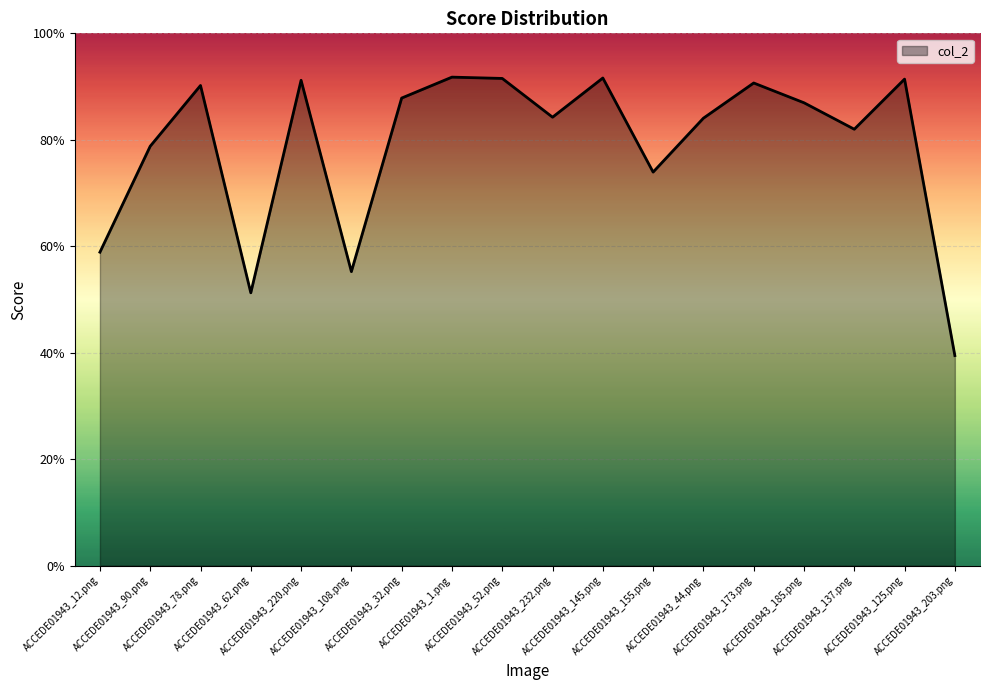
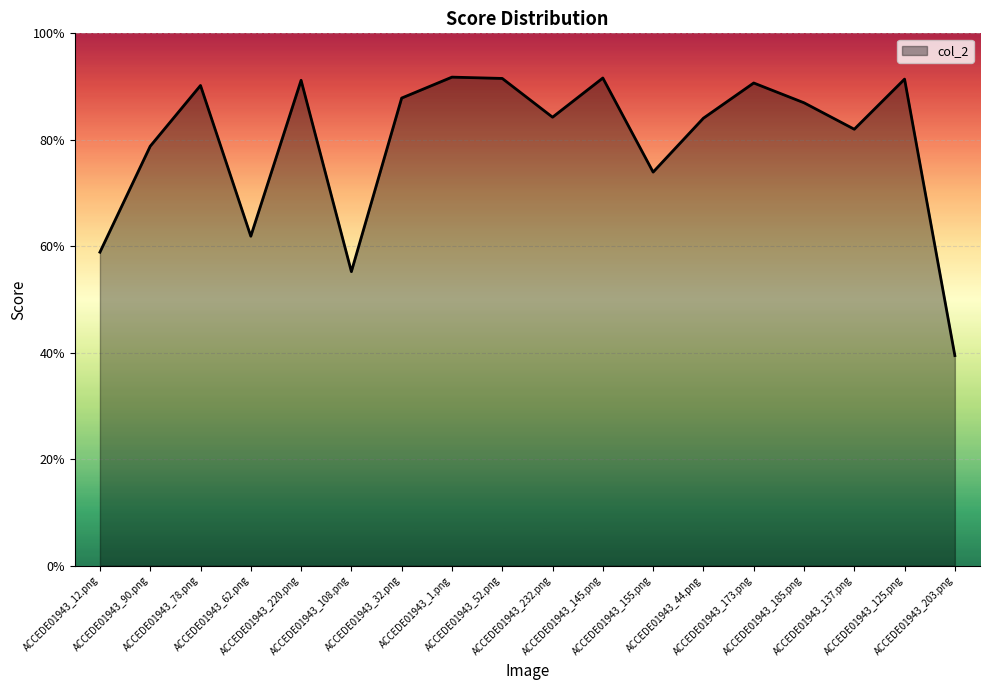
  {
    "ACCEDE01943_12.png": "59%",
    "ACCEDE01943_90.png": "79%",
    "ACCEDE01943_78.png": "90%",
-   "ACCEDE01943_62.png": "51%",
+   "ACCEDE01943_62.png": "62%",
    "ACCEDE01943_220.png": "91%",
    "ACCEDE01943_108.png": "55%",
    "ACCEDE01943_32.png": "88%",
    "ACCEDE01943_1.png": "92%",
    "ACCEDE01943_52.png": "92%",
    "ACCEDE01943_232.png": "84%",
    "ACCEDE01943_145.png": "92%",
    "ACCEDE01943_155.png": "74%",
    "ACCEDE01943_44.png": "84%",
    "ACCEDE01943_173.png": "91%",
    "ACCEDE01943_185.png": "87%",
    "ACCEDE01943_137.png": "82%",
    "ACCEDE01943_125.png": "91%",
    "ACCEDE01943_203.png": "39%"
  }
